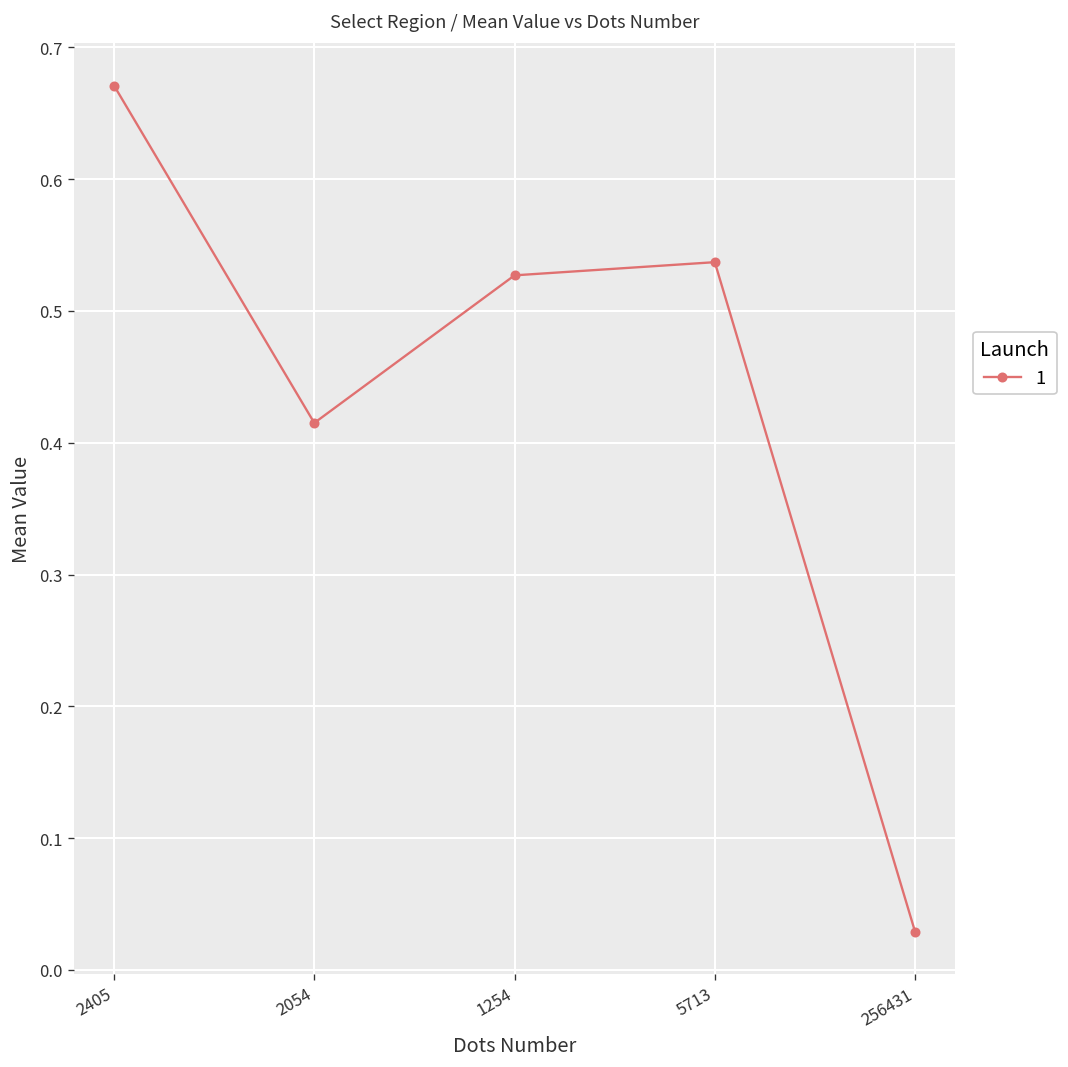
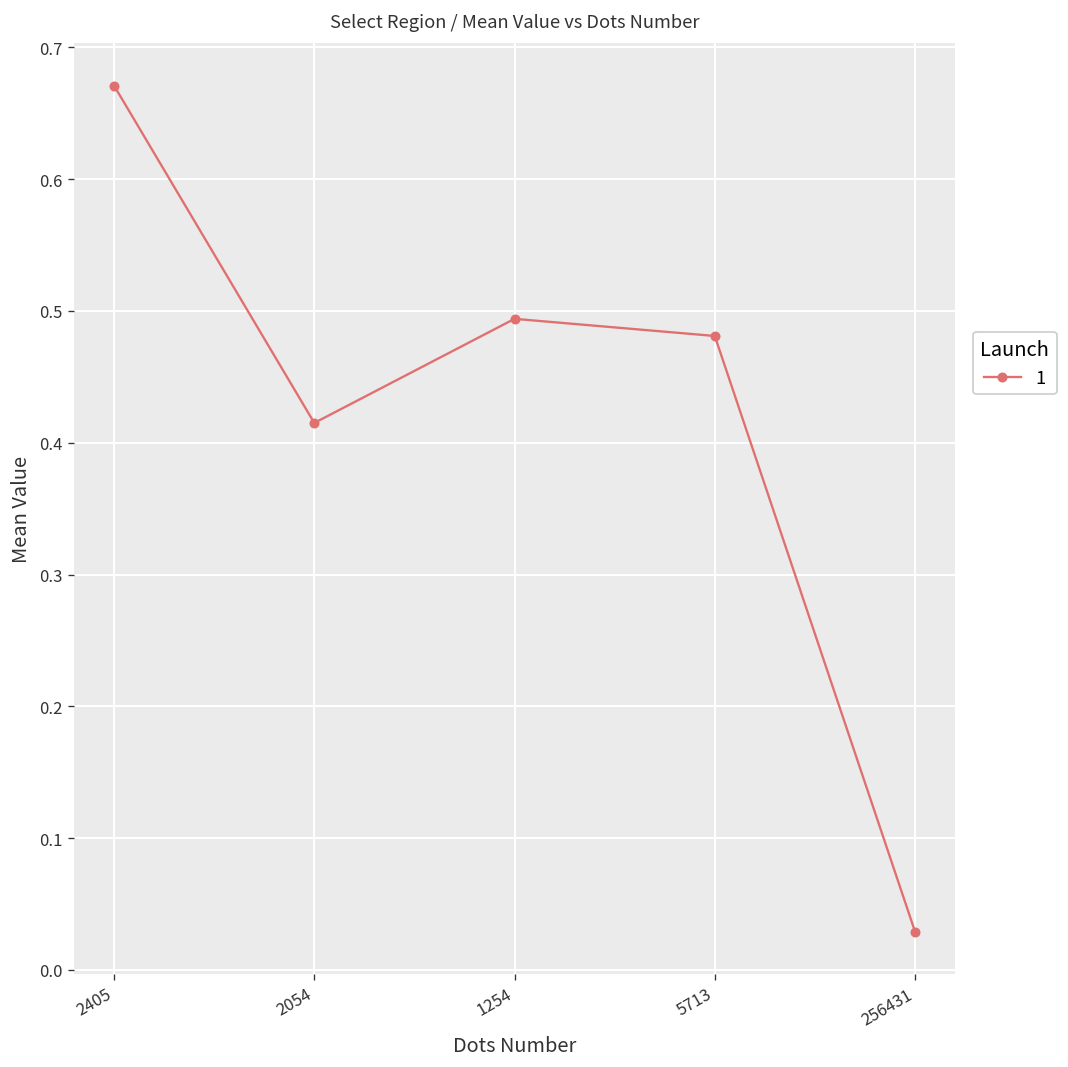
  {
    "2405": 0.671,
    "2054": 0.415,
-   "1254": 0.527,
-   "5713": 0.537,
+   "1254": 0.494,
+   "5713": 0.481,
    "256431": 0.029
  }
